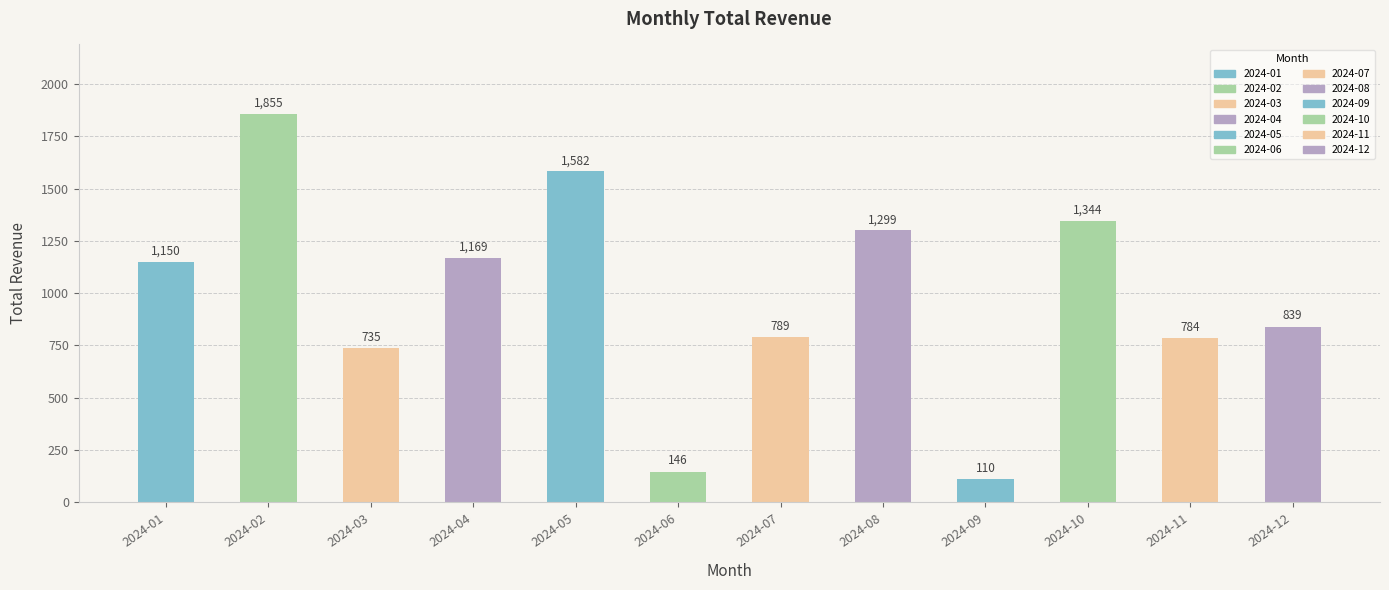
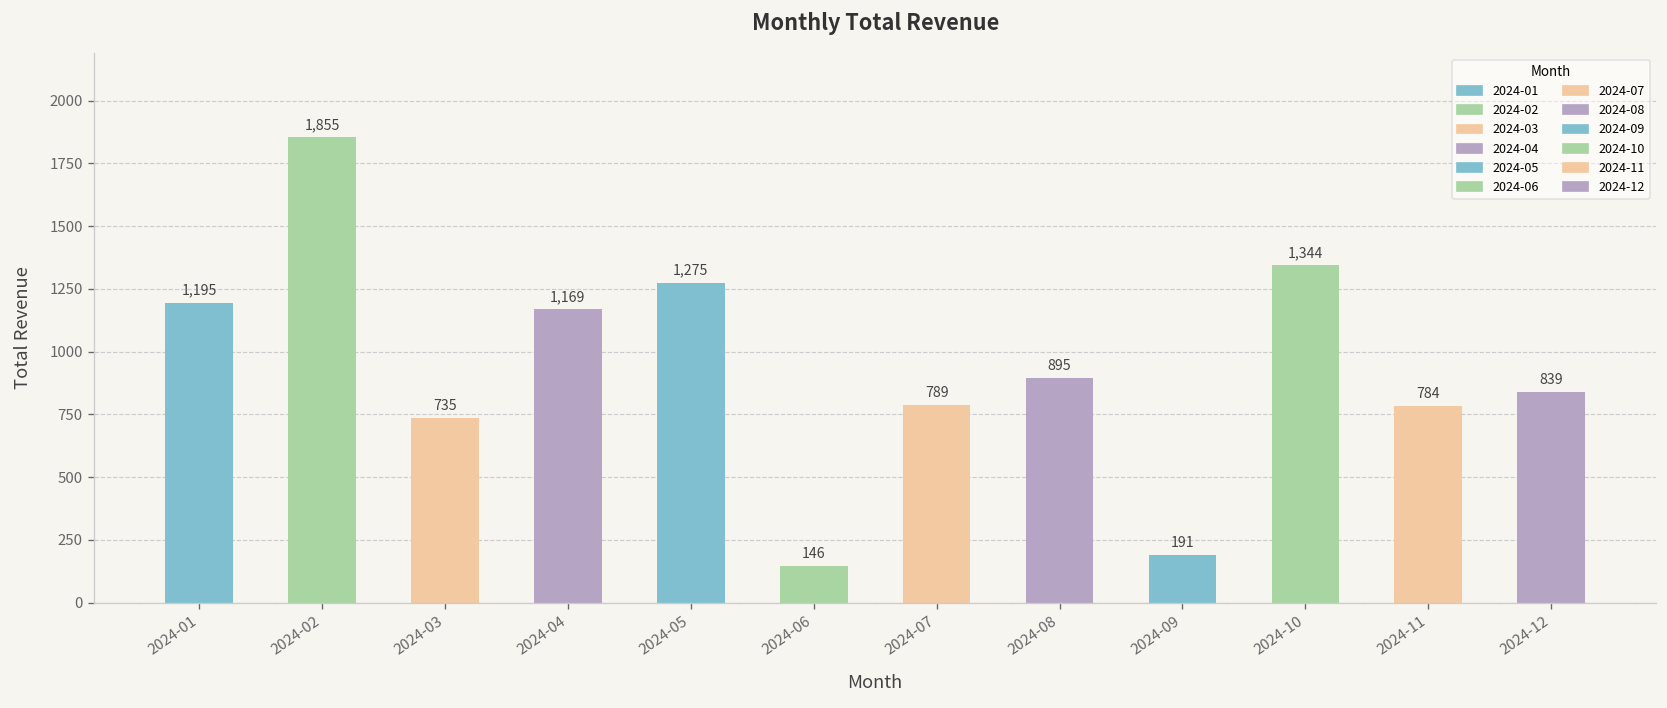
  {
-   "2024-01": "1,150",
+   "2024-01": "1,195",
    "2024-02": "1,855",
    "2024-03": "735",
    "2024-04": "1,169",
-   "2024-05": "1,582",
+   "2024-05": "1,275",
    "2024-06": "146",
    "2024-07": "789",
-   "2024-08": "1,299",
-   "2024-09": "110",
+   "2024-08": "895",
+   "2024-09": "191",
    "2024-10": "1,344",
    "2024-11": "784",
    "2024-12": "839"
  }
